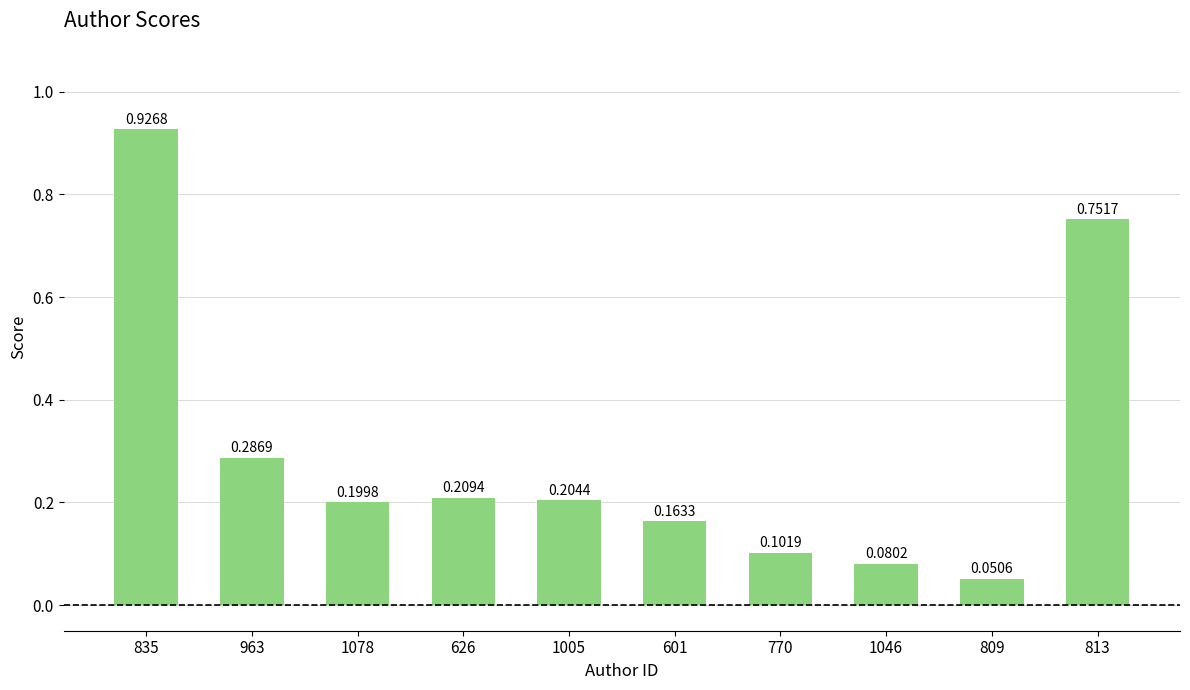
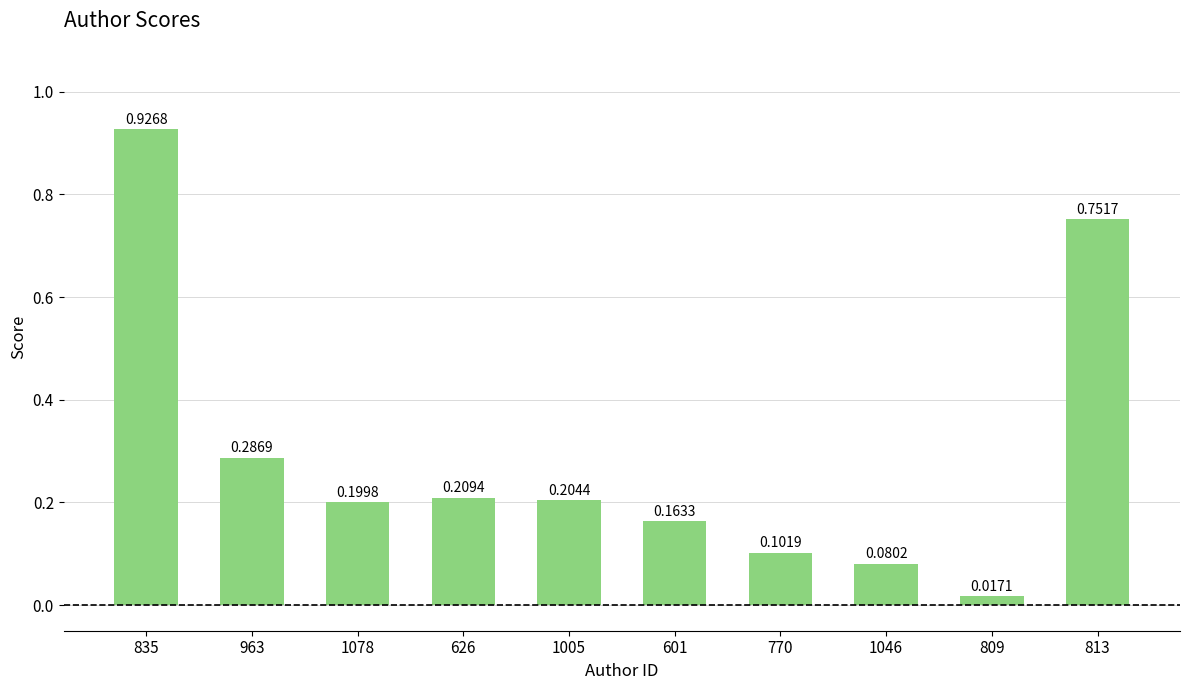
  {
    "835": 0.9268,
    "963": 0.2869,
    "1078": 0.1998,
    "626": 0.2094,
    "1005": 0.2044,
    "601": 0.1633,
    "770": 0.1019,
    "1046": 0.0802,
-   "809": 0.0506,
+   "809": 0.0171,
    "813": 0.7517
  }
